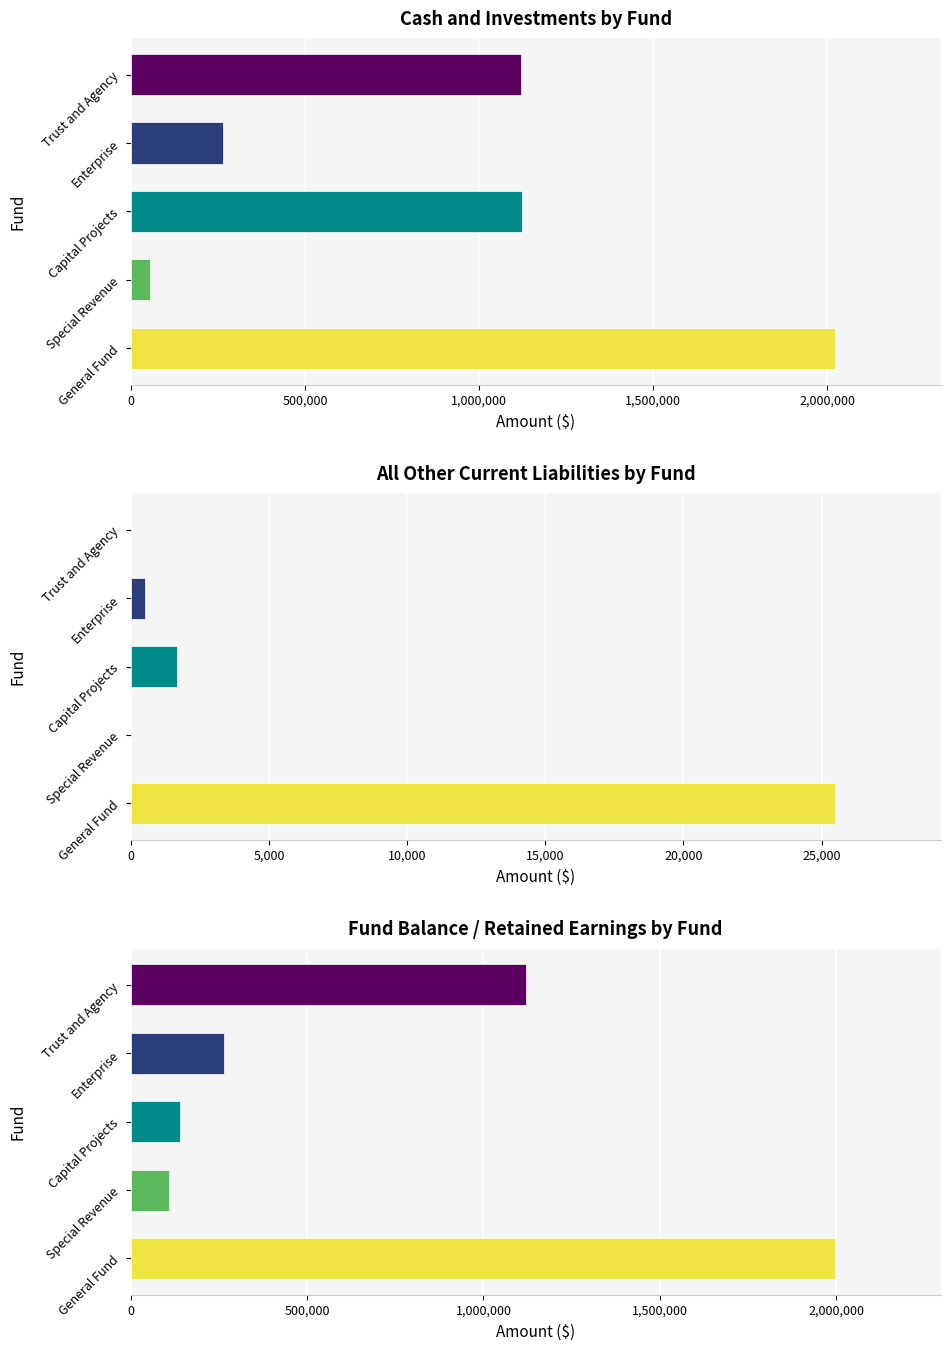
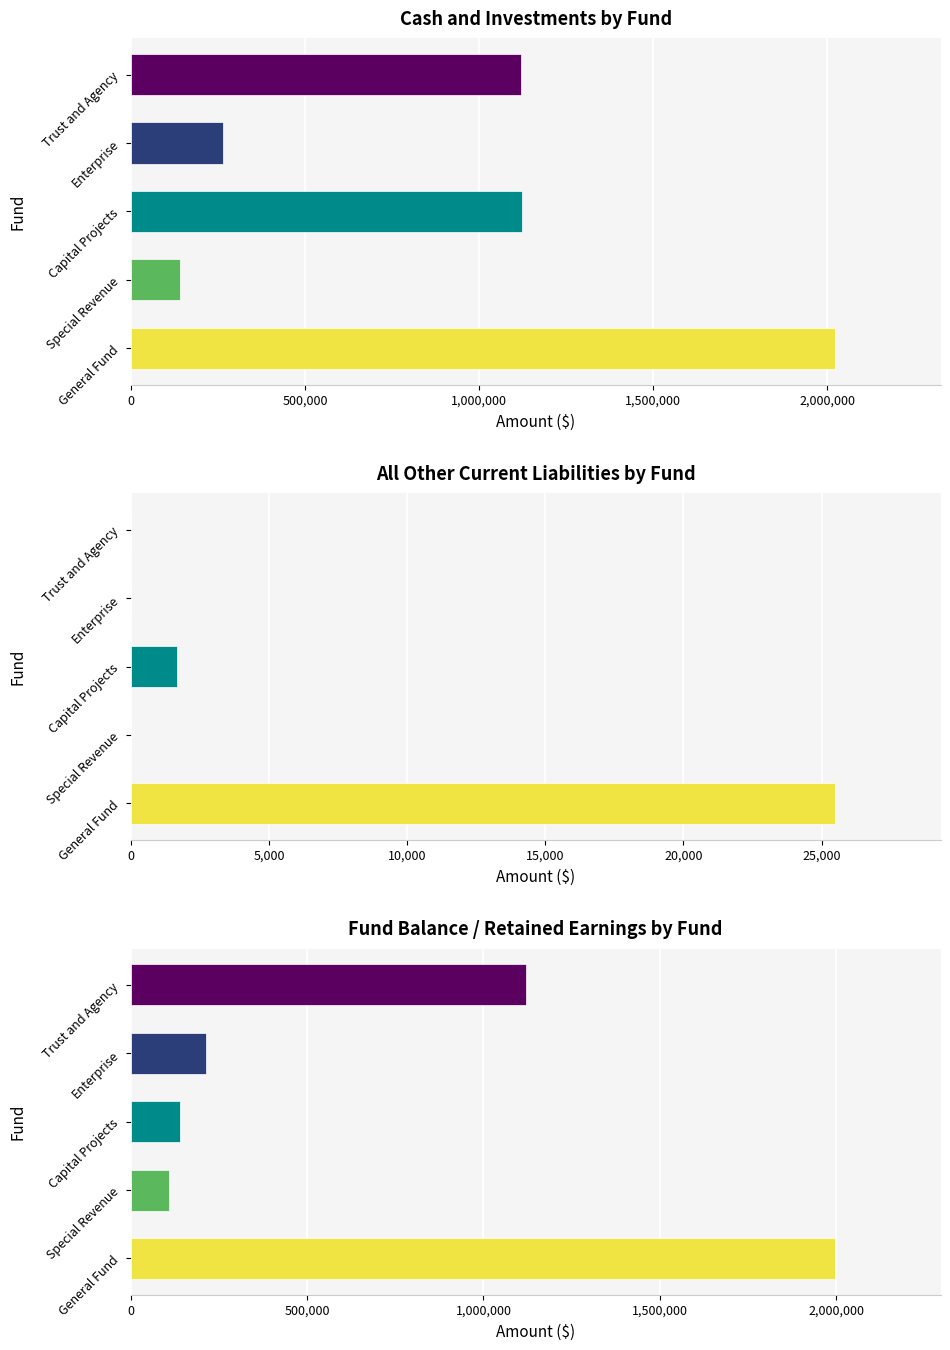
  {
    "Cash and Investments by Fund": {
      "Trust and Agency": "1,120,000",
      "Enterprise": "260,000",
      "Capital Projects": "1,120,000",
-     "Special Revenue": "60,000",
+     "Special Revenue": "140,000",
      "General Fund": "2,020,000"
    },
    "All Other Current Liabilities by Fund": {
      "Trust and Agency": "0",
-     "Enterprise": "500",
+     "Enterprise": "0",
      "Capital Projects": "1,700",
      "Special Revenue": "0",
      "General Fund": "25,500"
    },
    "Fund Balance / Retained Earnings by Fund": {
      "Trust and Agency": "1,120,000",
-     "Enterprise": "260,000",
+     "Enterprise": "210,000",
      "Capital Projects": "140,000",
      "Special Revenue": "110,000",
      "General Fund": "2,000,000"
    }
  }
